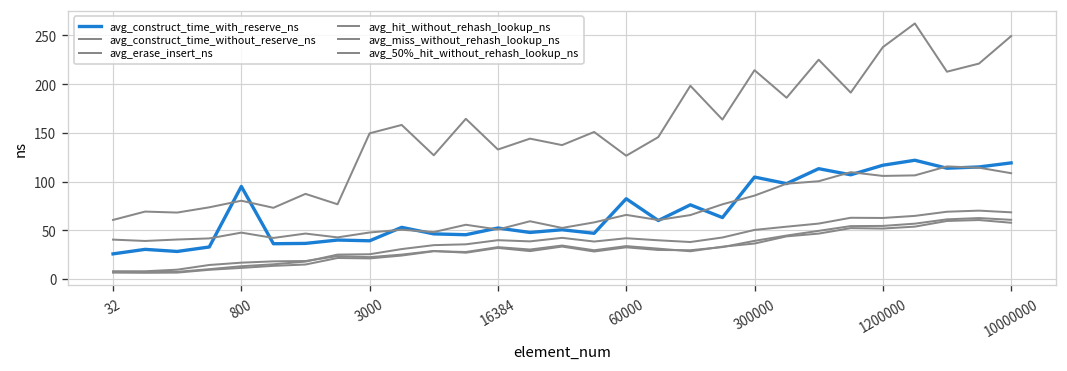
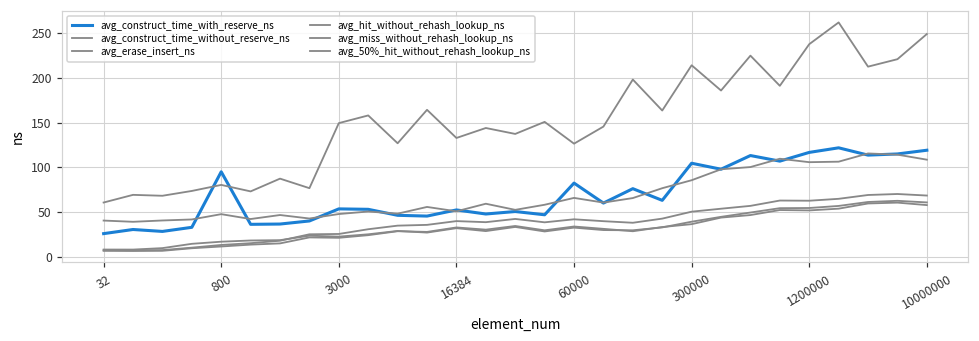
  {
    "avg_construct_time_with_reserve_ns": {
      "32": 30,
      "800": 90,
-     "3000": 40,
+     "3000": 50,
      "60000": 80,
      "300000": 100,
      "1200000": 120,
      "10000000": 120
    }
  }
